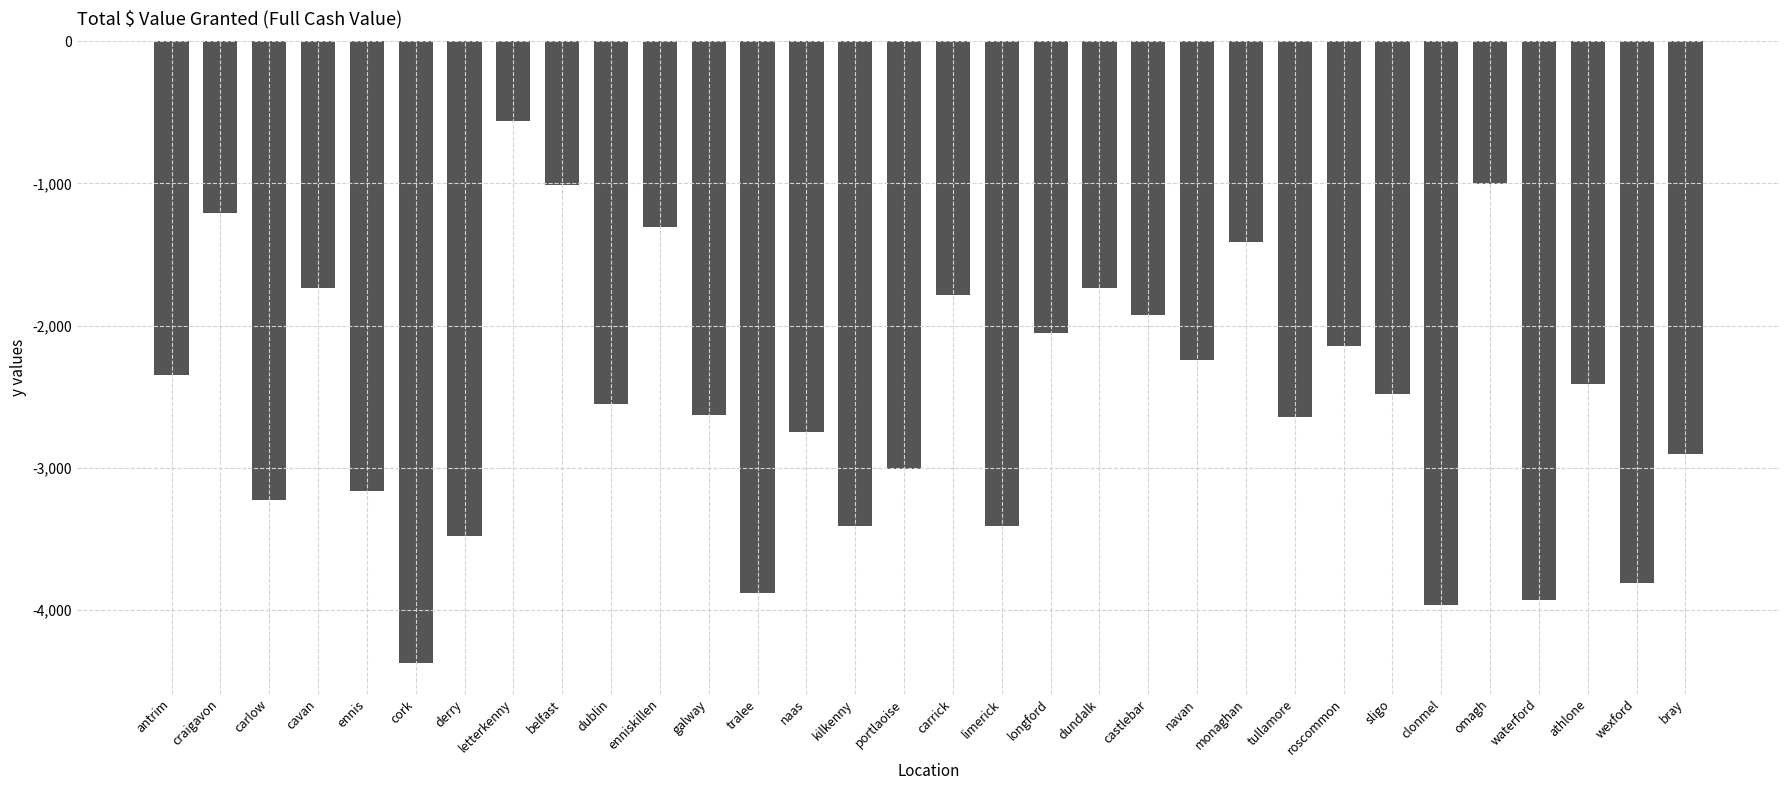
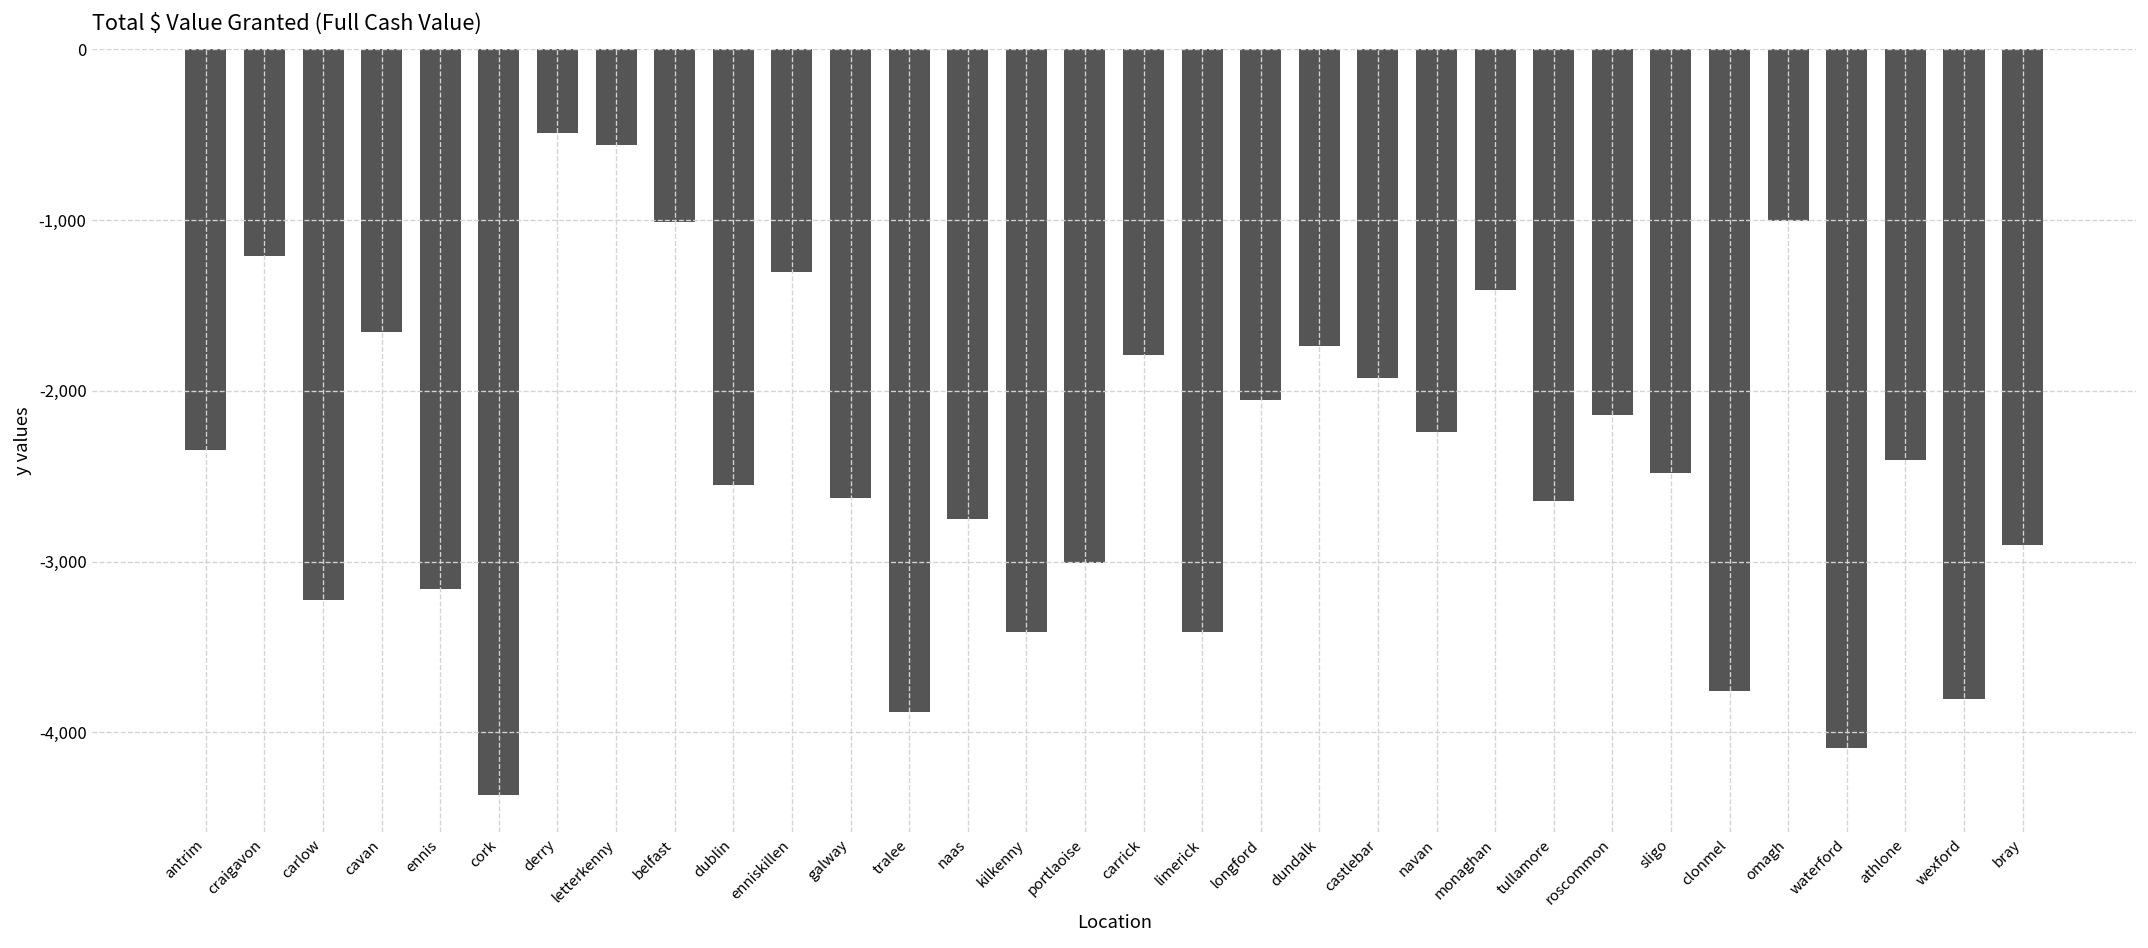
  {
    "antrim": "-2,350",
    "craigavon": "-1,210",
    "carlow": "-3,220",
-   "cavan": "-1,740",
+   "cavan": "-1,660",
    "ennis": "-3,160",
    "cork": "-4,370",
-   "derry": "-3,480",
+   "derry": "-490",
    "letterkenny": "-560",
    "belfast": "-1,010",
    "dublin": "-2,550",
    "enniskillen": "-1,310",
    "galway": "-2,630",
    "tralee": "-3,880",
    "naas": "-2,750",
    "kilkenny": "-3,410",
    "portlaoise": "-3,010",
    "carrick": "-1,790",
    "limerick": "-3,410",
    "longford": "-2,050",
    "dundalk": "-1,740",
    "castlebar": "-1,920",
    "navan": "-2,240",
    "monaghan": "-1,410",
    "tullamore": "-2,640",
    "roscommon": "-2,140",
    "sligo": "-2,480",
-   "clonmel": "-3,960",
+   "clonmel": "-3,760",
    "omagh": "-1,010",
-   "waterford": "-3,930",
+   "waterford": "-4,090",
    "athlone": "-2,410",
    "wexford": "-3,810",
    "bray": "-2,900"
  }
